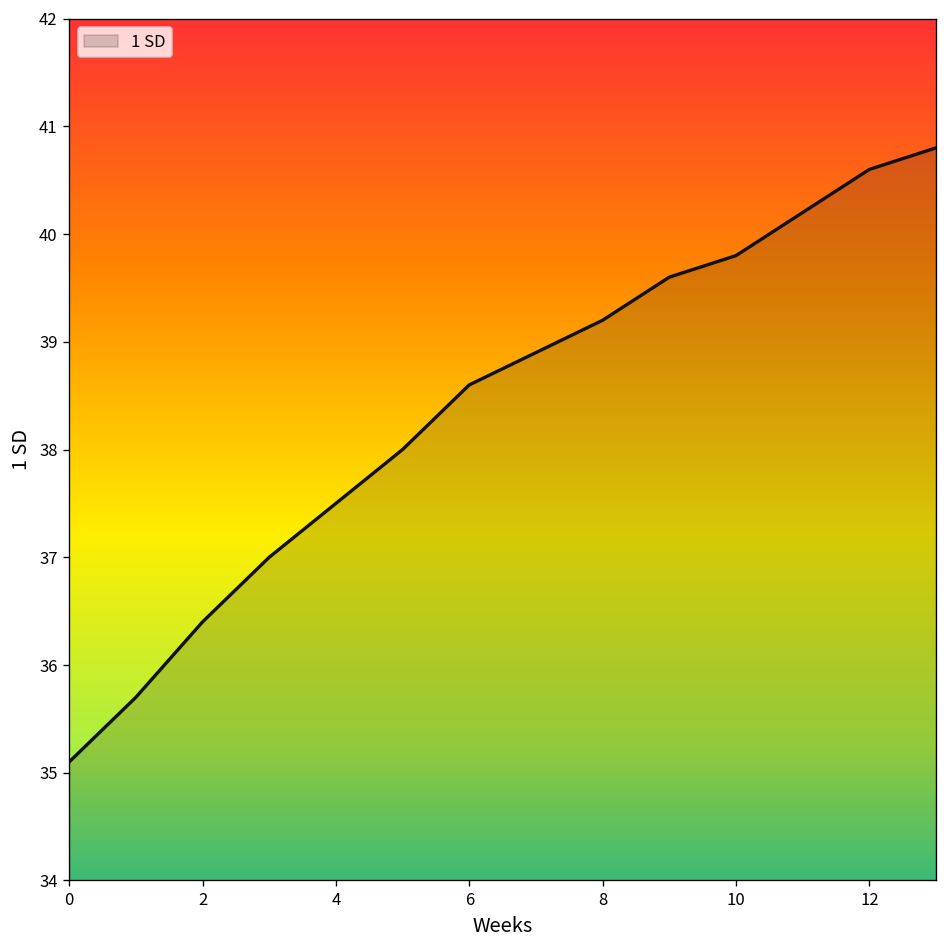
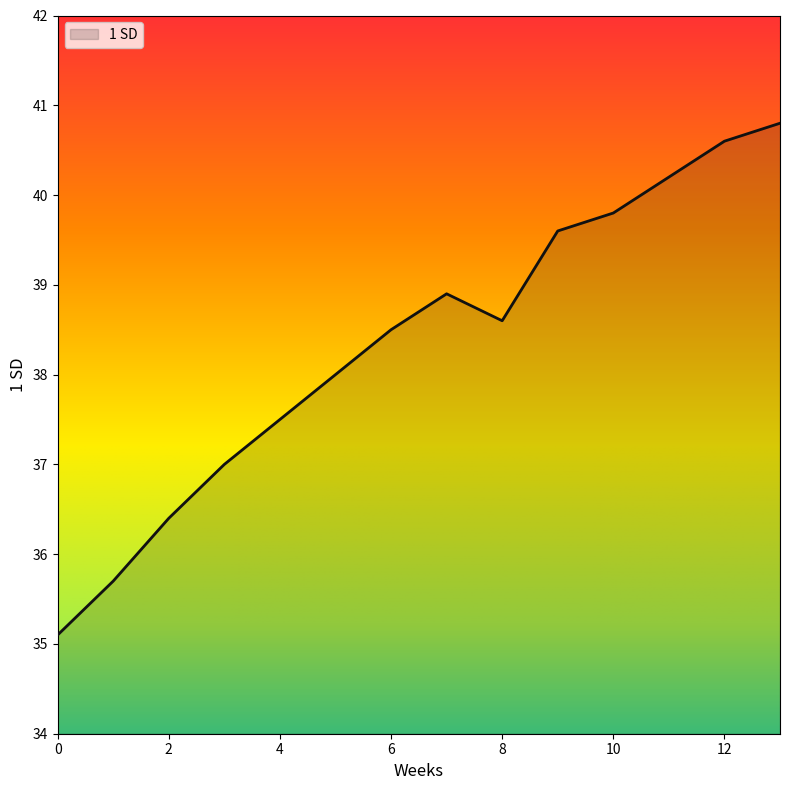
  {
    "0": 35.1,
    "2": 36.4,
    "4": 37.5,
-   "6": 38.6,
-   "8": 39.2,
+   "6": 38.5,
+   "8": 38.6,
    "10": 39.8,
    "12": 40.6
  }
